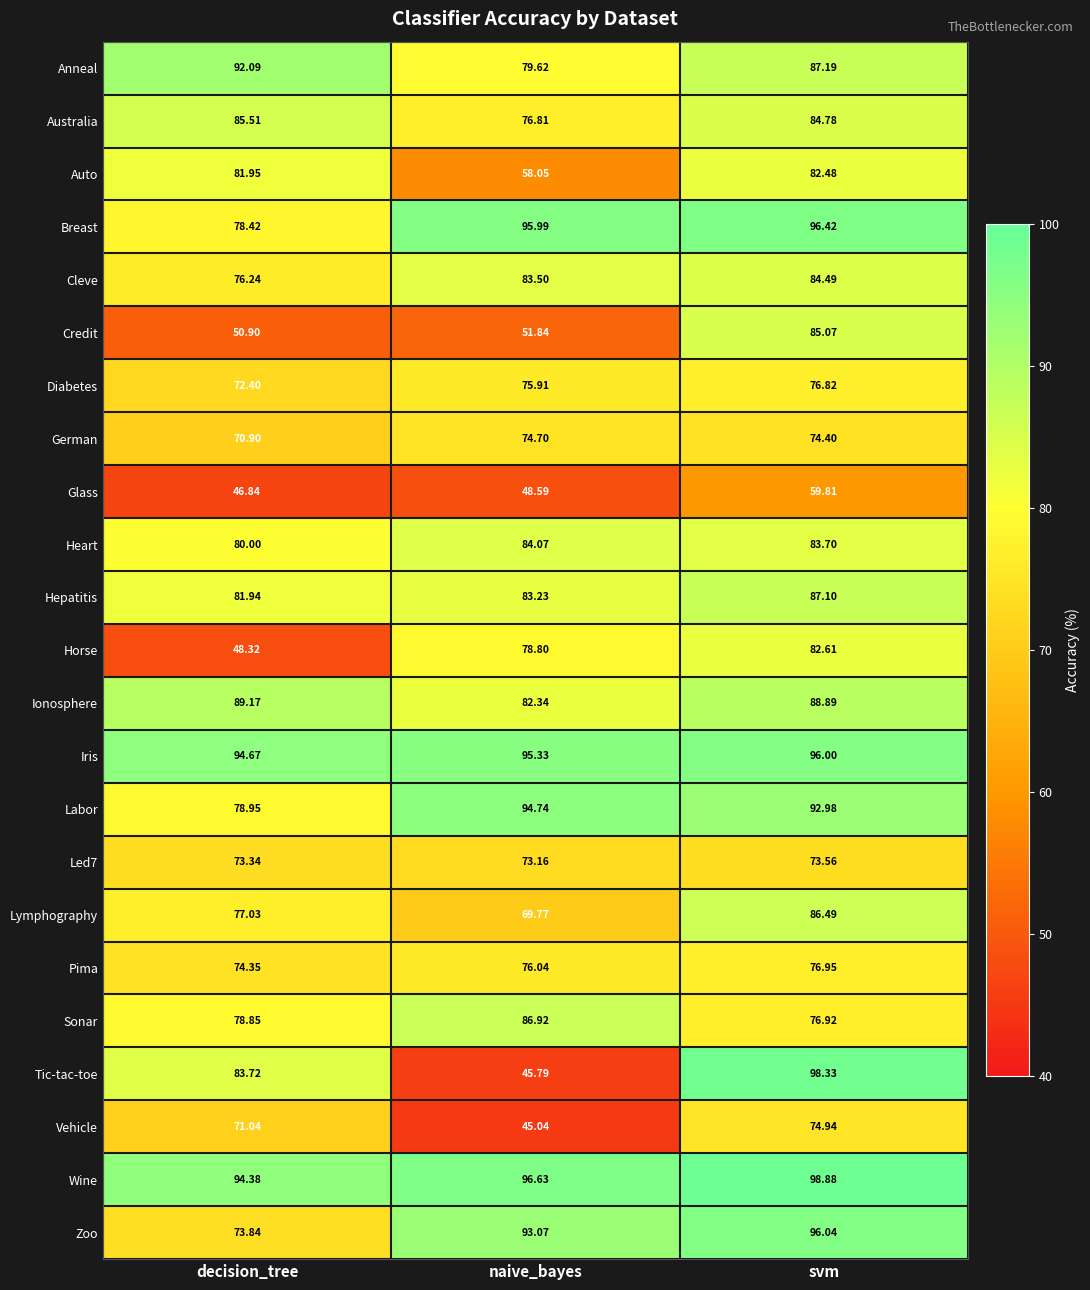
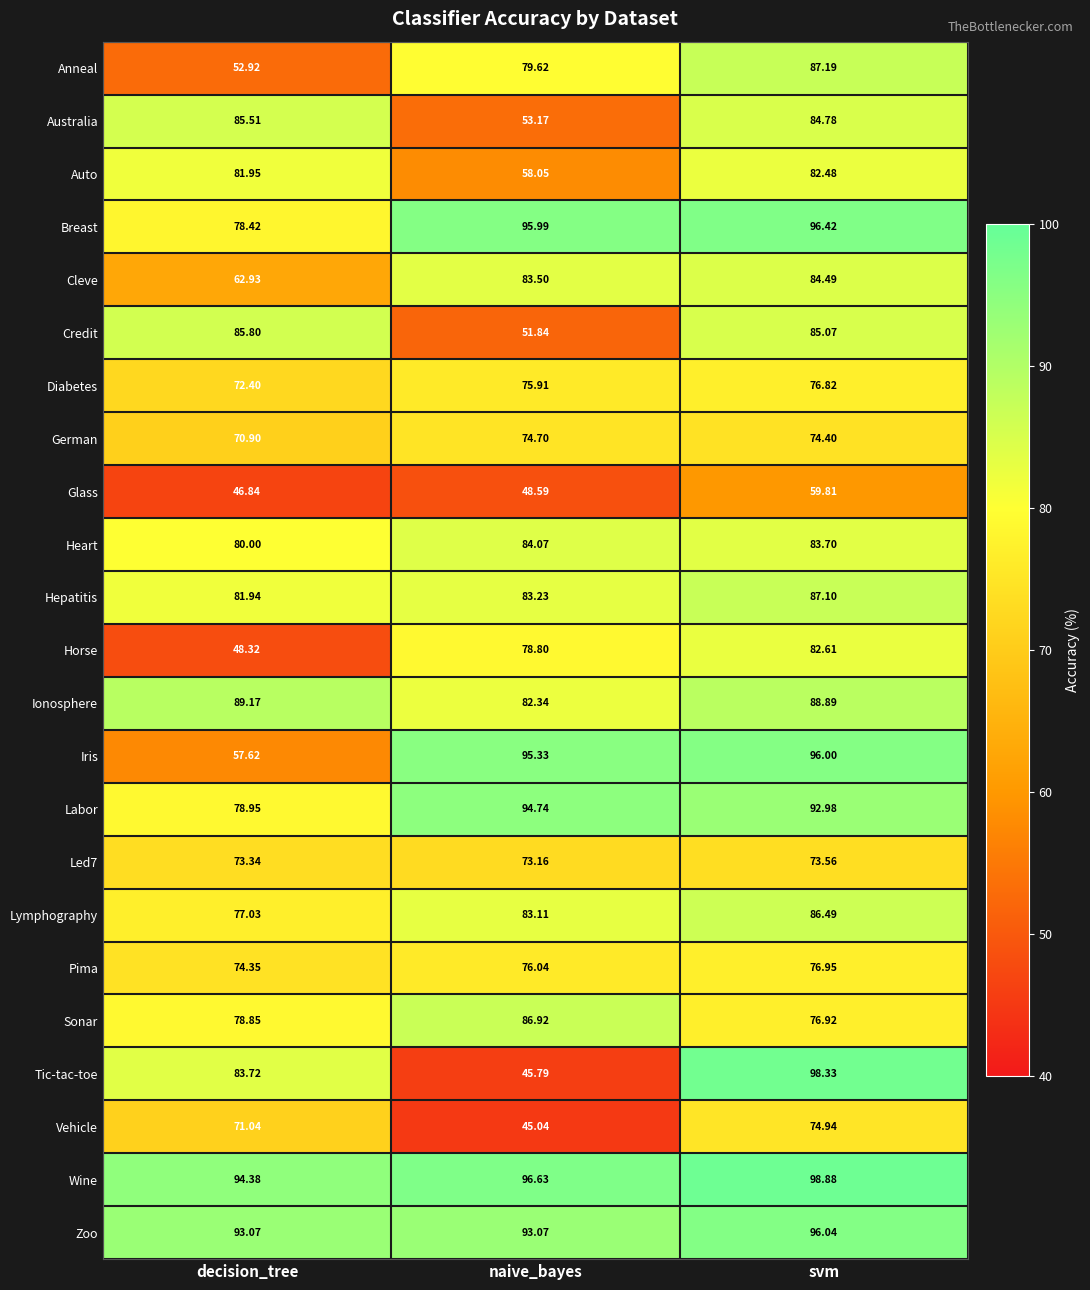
  {
    "Anneal": {
-     "decision_tree": 92.09,
+     "decision_tree": 52.92,
      "naive_bayes": 79.62,
      "svm": 87.19
    },
    "Australia": {
      "decision_tree": 85.51,
-     "naive_bayes": 76.81,
+     "naive_bayes": 53.17,
      "svm": 84.78
    },
    "Auto": {
      "decision_tree": 81.95,
      "naive_bayes": 58.05,
      "svm": 82.48
    },
    "Breast": {
      "decision_tree": 78.42,
      "naive_bayes": 95.99,
      "svm": 96.42
    },
    "Cleve": {
-     "decision_tree": 76.24,
+     "decision_tree": 62.93,
      "naive_bayes": 83.50,
      "svm": 84.49
    },
    "Credit": {
-     "decision_tree": 50.90,
+     "decision_tree": 85.80,
      "naive_bayes": 51.84,
      "svm": 85.07
    },
    "Diabetes": {
      "decision_tree": 72.40,
      "naive_bayes": 75.91,
      "svm": 76.82
    },
    "German": {
      "decision_tree": 70.90,
      "naive_bayes": 74.70,
      "svm": 74.40
    },
    "Glass": {
      "decision_tree": 46.84,
      "naive_bayes": 48.59,
      "svm": 59.81
    },
    "Heart": {
      "decision_tree": 80.00,
      "naive_bayes": 84.07,
      "svm": 83.70
    },
    "Hepatitis": {
      "decision_tree": 81.94,
      "naive_bayes": 83.23,
      "svm": 87.10
    },
    "Horse": {
      "decision_tree": 48.32,
      "naive_bayes": 78.80,
      "svm": 82.61
    },
    "Ionosphere": {
      "decision_tree": 89.17,
      "naive_bayes": 82.34,
      "svm": 88.89
    },
    "Iris": {
-     "decision_tree": 94.67,
+     "decision_tree": 57.62,
      "naive_bayes": 95.33,
      "svm": 96.00
    },
    "Labor": {
      "decision_tree": 78.95,
      "naive_bayes": 94.74,
      "svm": 92.98
    },
    "Led7": {
      "decision_tree": 73.34,
      "naive_bayes": 73.16,
      "svm": 73.56
    },
    "Lymphography": {
      "decision_tree": 77.03,
-     "naive_bayes": 69.77,
+     "naive_bayes": 83.11,
      "svm": 86.49
    },
    "Pima": {
      "decision_tree": 74.35,
      "naive_bayes": 76.04,
      "svm": 76.95
    },
    "Sonar": {
      "decision_tree": 78.85,
      "naive_bayes": 86.92,
      "svm": 76.92
    },
    "Tic-tac-toe": {
      "decision_tree": 83.72,
      "naive_bayes": 45.79,
      "svm": 98.33
    },
    "Vehicle": {
      "decision_tree": 71.04,
      "naive_bayes": 45.04,
      "svm": 74.94
    },
    "Wine": {
      "decision_tree": 94.38,
      "naive_bayes": 96.63,
      "svm": 98.88
    },
    "Zoo": {
-     "decision_tree": 73.84,
+     "decision_tree": 93.07,
      "naive_bayes": 93.07,
      "svm": 96.04
    }
  }
